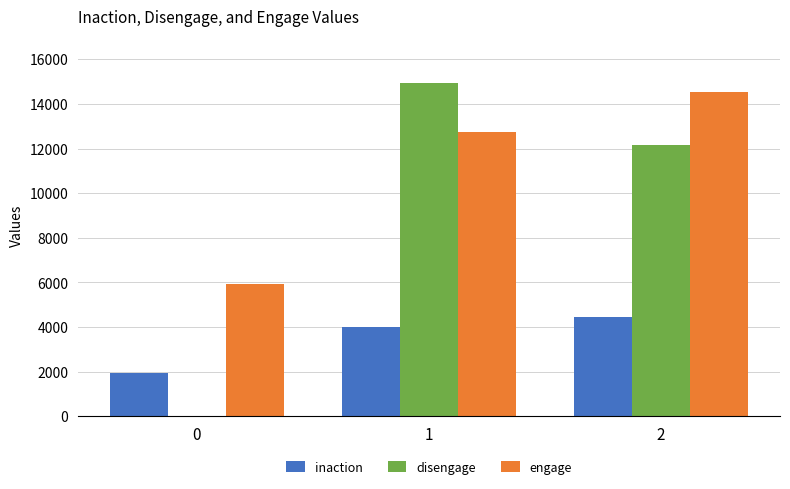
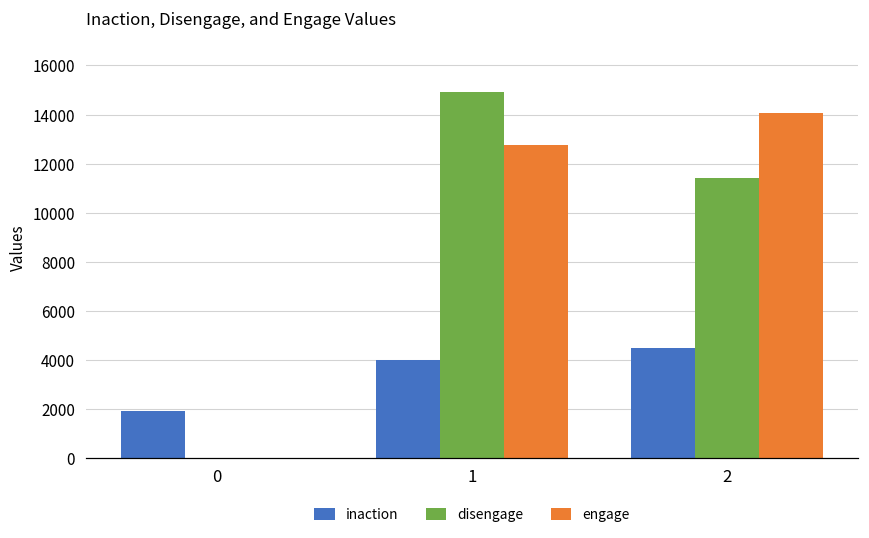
  {
    "inaction": {
      "0": 1900,
      "1": 4000,
      "2": 4500
    },
    "disengage": {
      "0": 0,
      "1": 14900,
-     "2": 12200
+     "2": 11400
    },
    "engage": {
-     "0": 5900,
+     "0": 0,
      "1": 12800,
-     "2": 14500
+     "2": 14100
    }
  }
